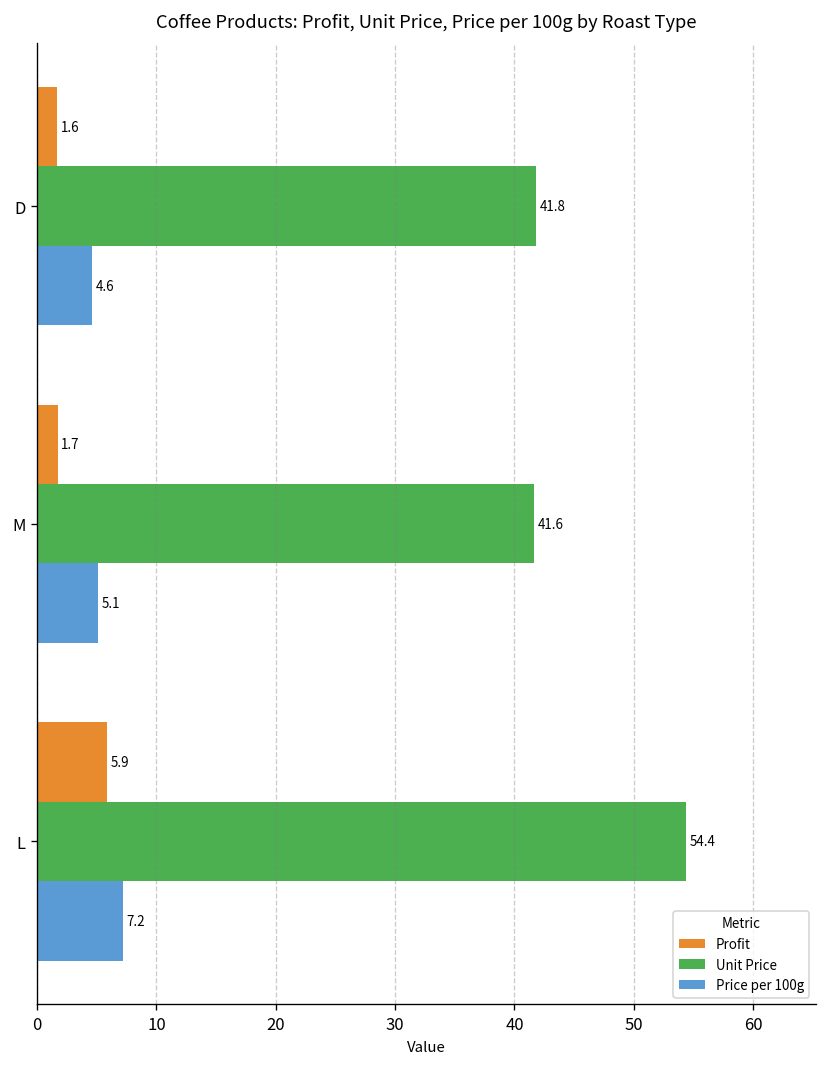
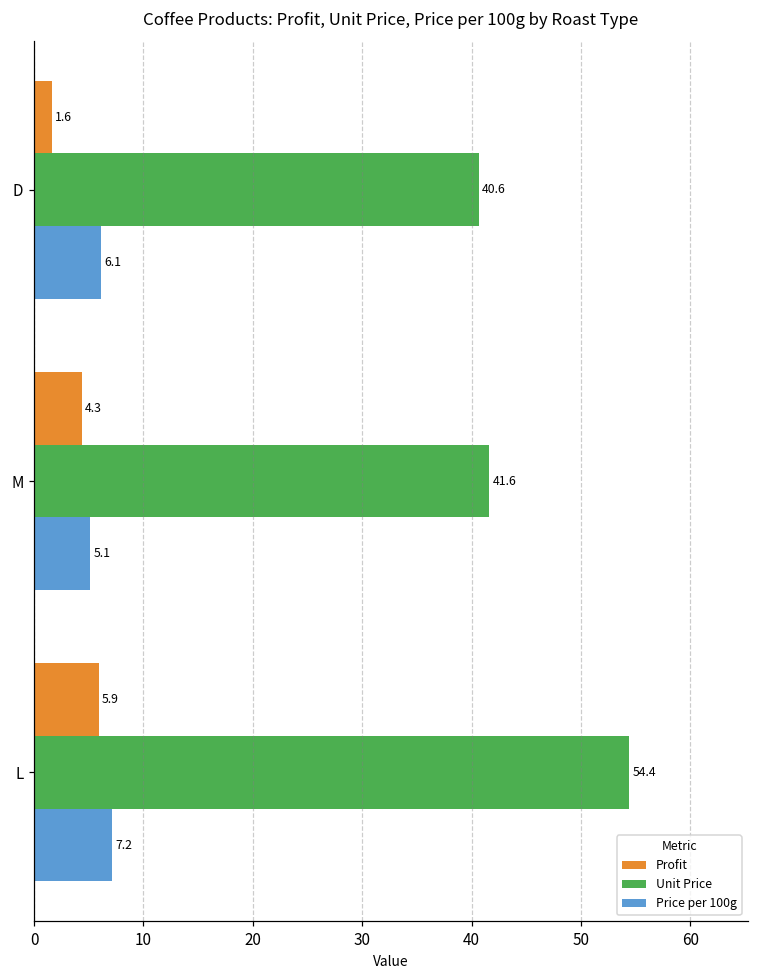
  {
    "Profit": {
      "D": 1.6,
-     "M": 1.7,
+     "M": 4.3,
      "L": 5.9
    },
    "Unit Price": {
-     "D": 41.8,
+     "D": 40.6,
      "M": 41.6,
      "L": 54.4
    },
    "Price per 100g": {
-     "D": 4.6,
+     "D": 6.1,
      "M": 5.1,
      "L": 7.2
    }
  }
